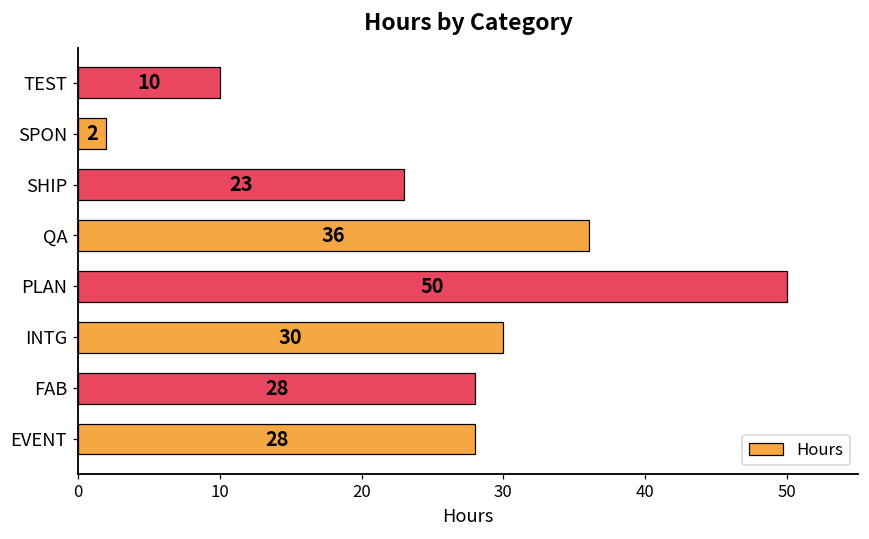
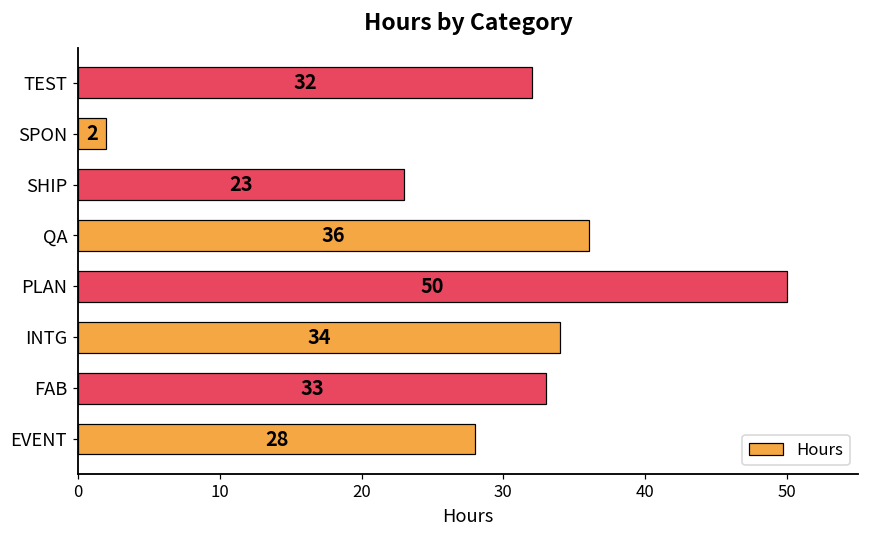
  {
-   "TEST": 10,
+   "TEST": 32,
    "SPON": 2,
    "SHIP": 23,
    "QA": 36,
    "PLAN": 50,
-   "INTG": 30,
-   "FAB": 28,
+   "INTG": 34,
+   "FAB": 33,
    "EVENT": 28
  }
